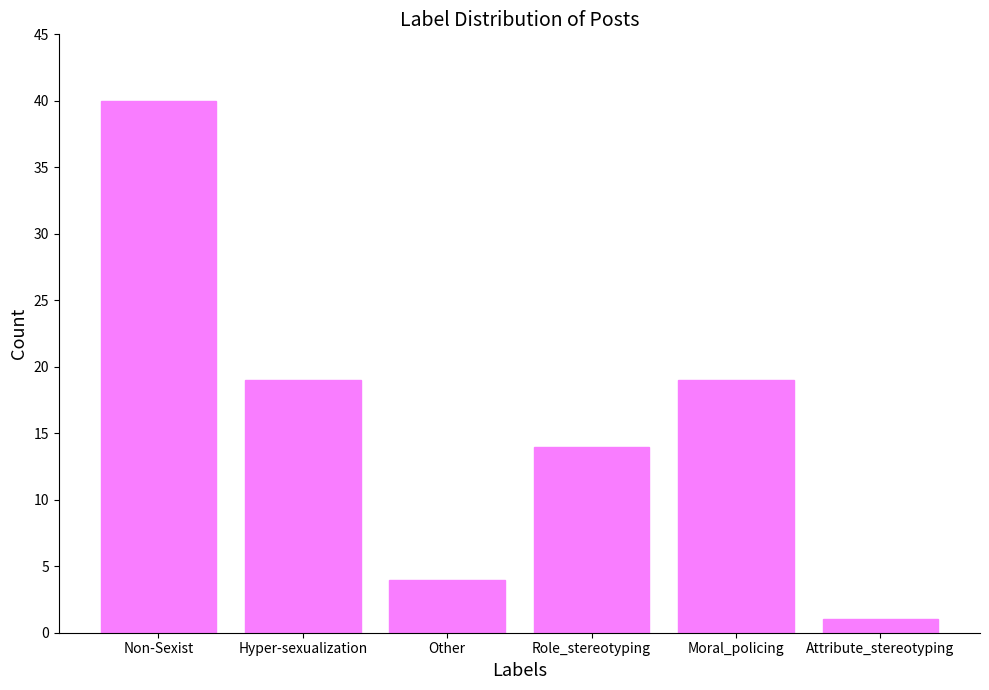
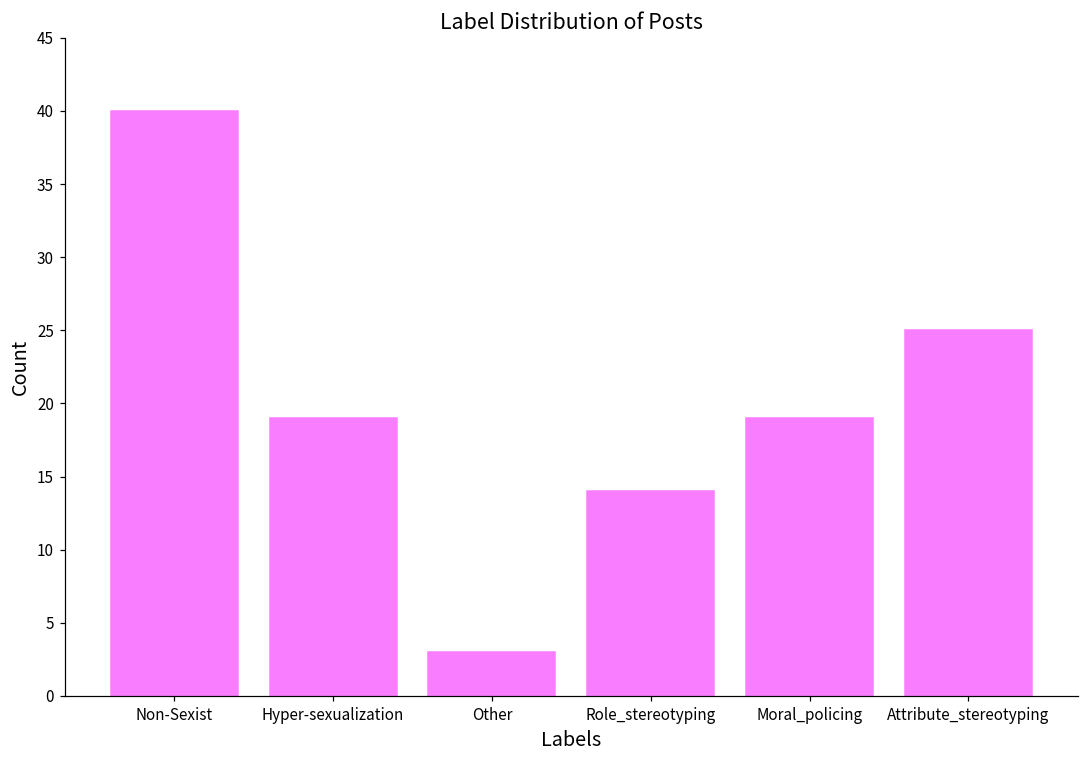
  {
    "Non-Sexist": 40,
    "Hyper-sexualization": 19,
-   "Other": 4,
+   "Other": 3,
    "Role_stereotyping": 14,
    "Moral_policing": 19,
-   "Attribute_stereotyping": 1
+   "Attribute_stereotyping": 25
  }
